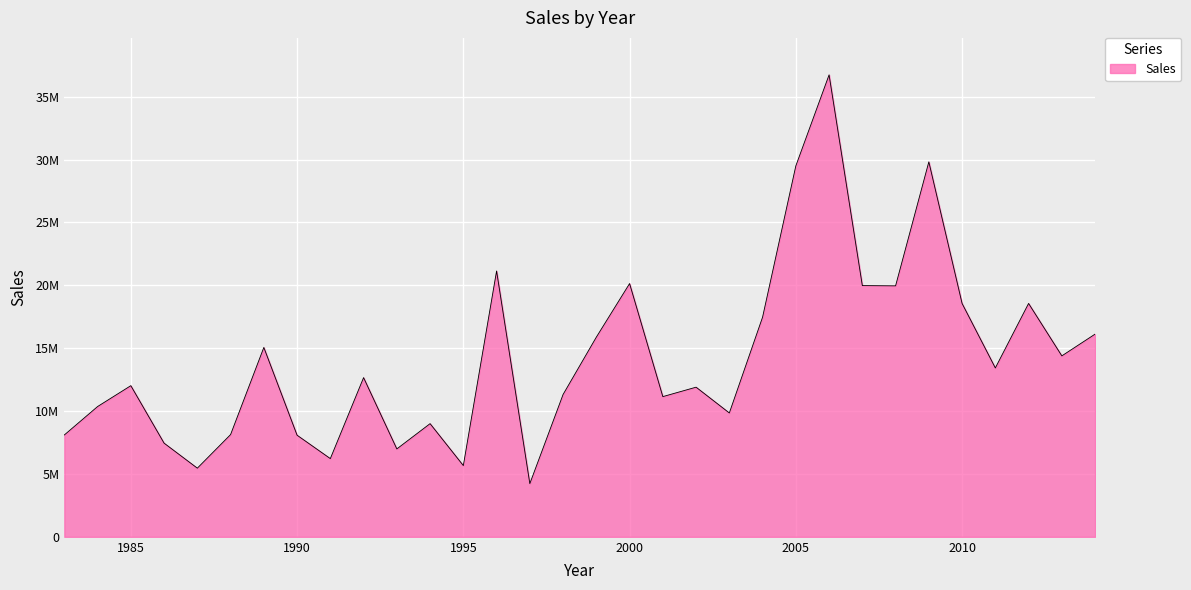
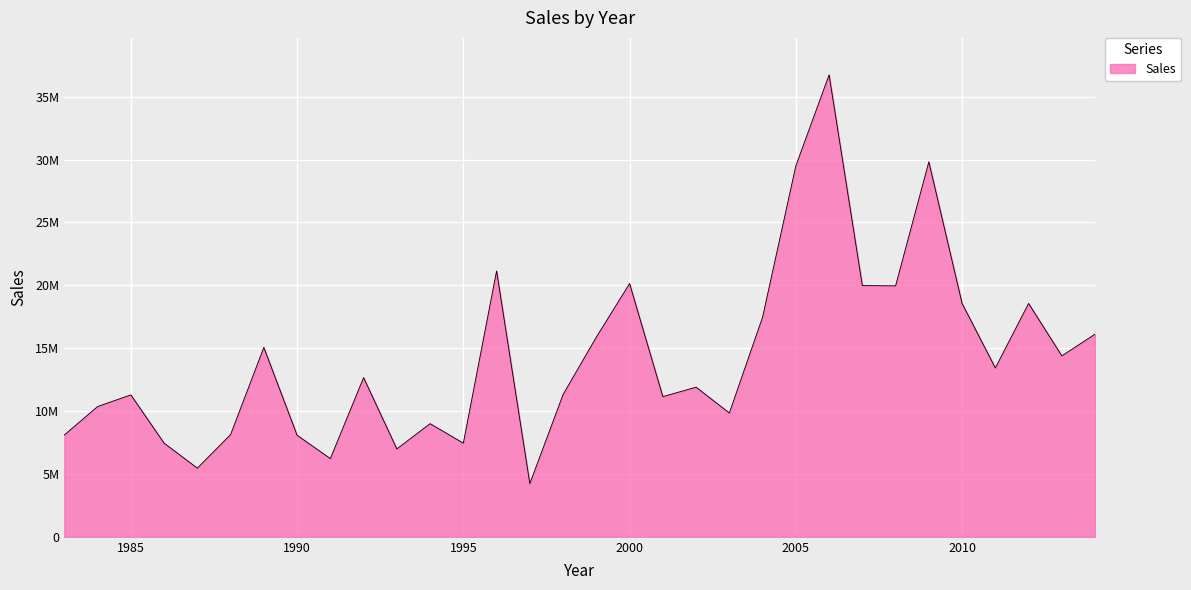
  {
-   "1985": 12000000,
+   "1985": 11300000,
    "1990": 8100000,
-   "1995": 5700000,
+   "1995": 7500000,
    "2000": 20100000,
    "2005": 29500000,
    "2010": 18600000
  }
